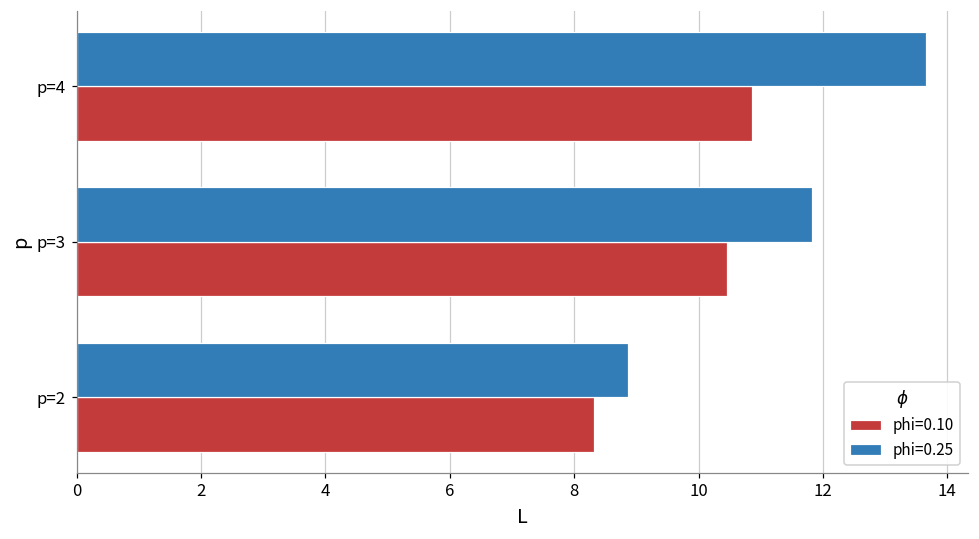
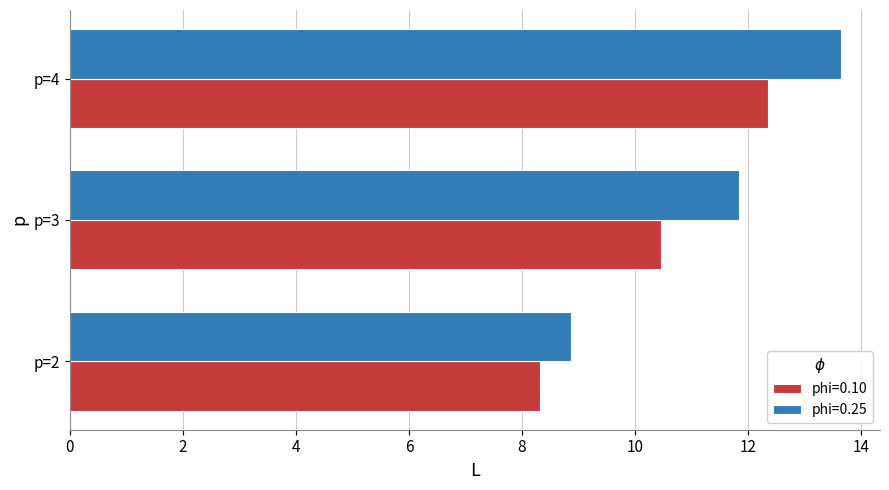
  {
    "phi=0.10": {
-     "p=4": 10.9,
+     "p=4": 12.4,
      "p=3": 10.5,
      "p=2": 8.3
    },
    "phi=0.25": {
      "p=4": 13.7,
      "p=3": 11.8,
      "p=2": 8.9
    }
  }
